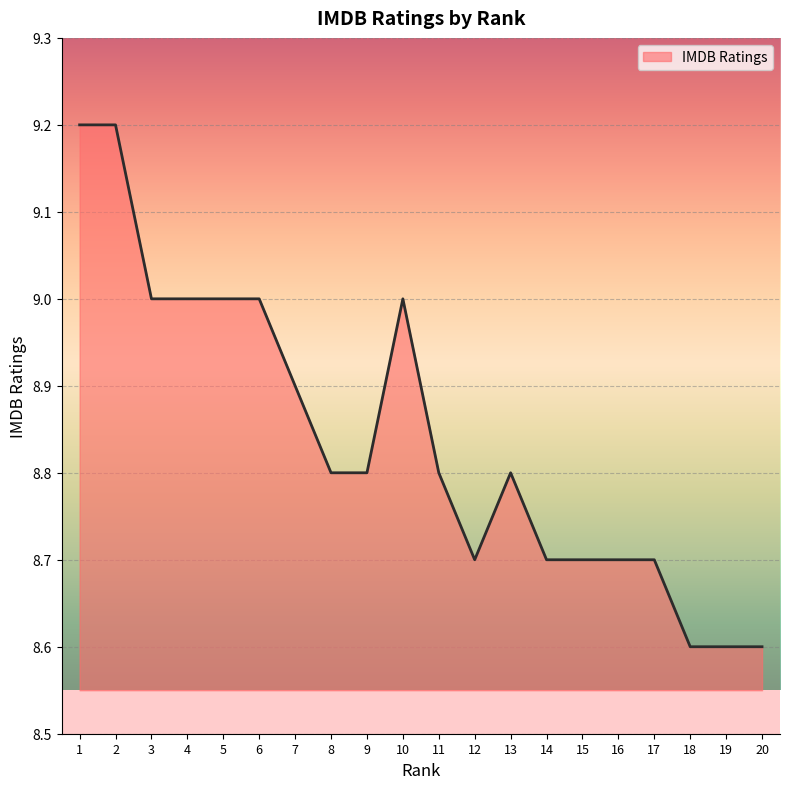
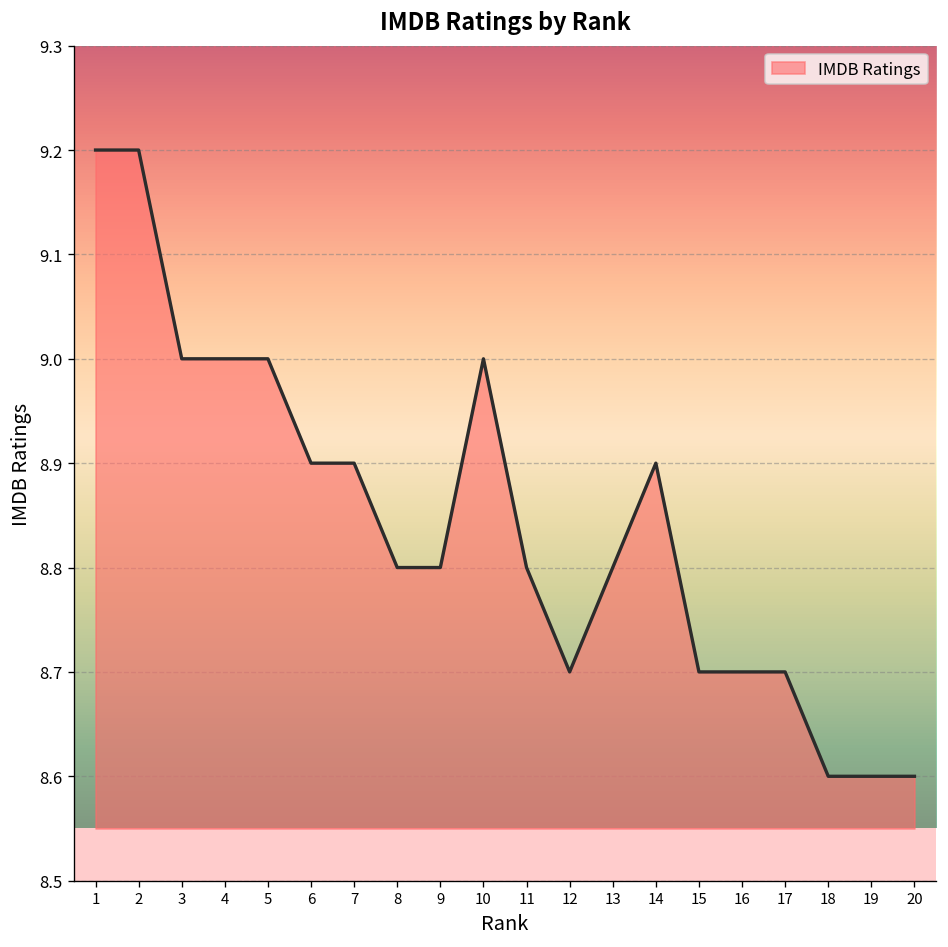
  {
    "1": 9.2,
    "2": 9.2,
    "3": 9.0,
    "4": 9.0,
    "5": 9.0,
-   "6": 9.0,
+   "6": 8.9,
    "7": 8.9,
    "8": 8.8,
    "9": 8.8,
    "10": 9.0,
    "11": 8.8,
    "12": 8.7,
    "13": 8.8,
-   "14": 8.7,
+   "14": 8.9,
    "15": 8.7,
    "16": 8.7,
    "17": 8.7,
    "18": 8.6,
    "19": 8.6,
    "20": 8.6
  }
